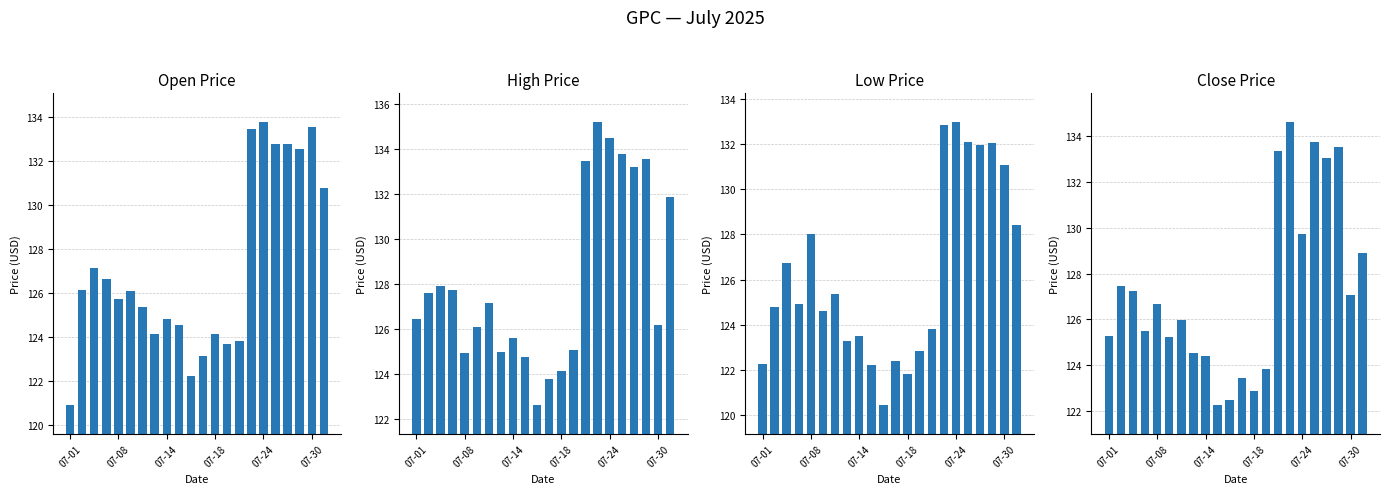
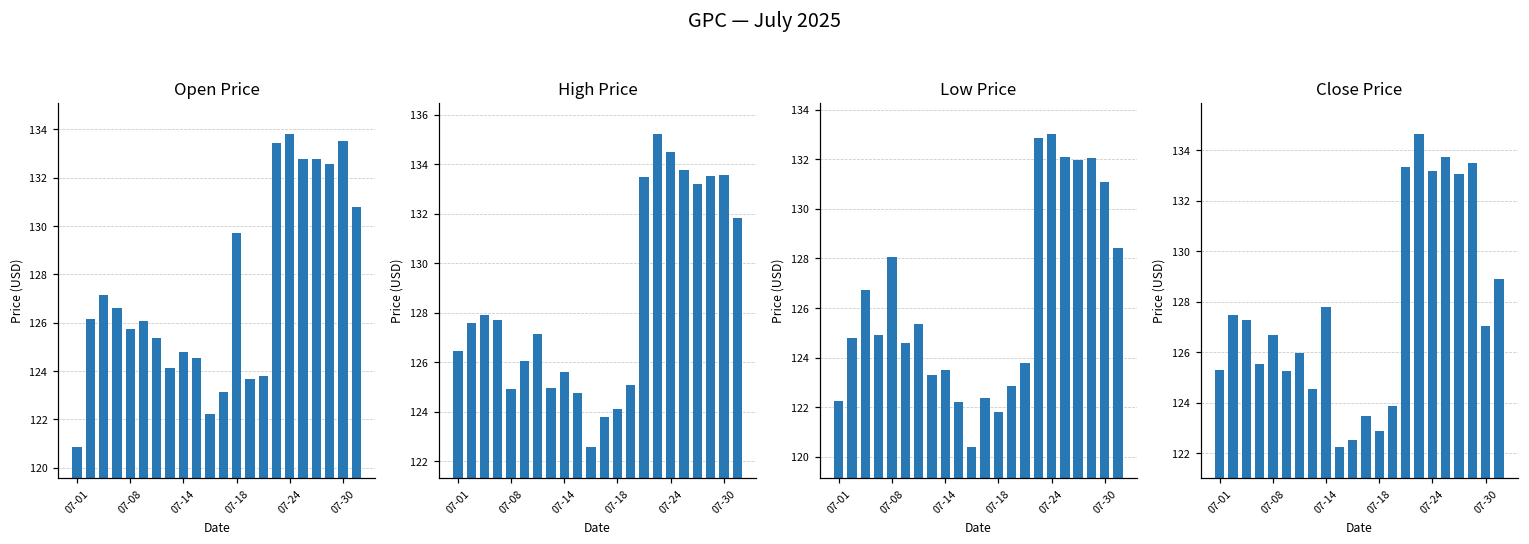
  {
    "Open Price": {
      "07-01": 120.9,
      "07-08": 125.7,
      "07-14": 124.8,
-     "07-18": 124.1,
+     "07-18": 129.7,
      "07-24": 133.8,
      "07-30": 133.5
    },
    "High Price": {
      "07-01": 126.4,
      "07-08": 124.9,
      "07-14": 125.6,
      "07-18": 124.1,
      "07-24": 134.5,
-     "07-30": 126.2
+     "07-30": 133.6
    },
    "Low Price": {
      "07-01": 122.3,
      "07-08": 128.0,
      "07-14": 123.5,
      "07-18": 121.8,
      "07-24": 133.0,
      "07-30": 131.1
    },
    "Close Price": {
      "07-01": 125.3,
      "07-08": 126.7,
-     "07-14": 124.4,
+     "07-14": 127.8,
      "07-18": 122.9,
-     "07-24": 129.7,
+     "07-24": 133.2,
      "07-30": 127.1
    }
  }
